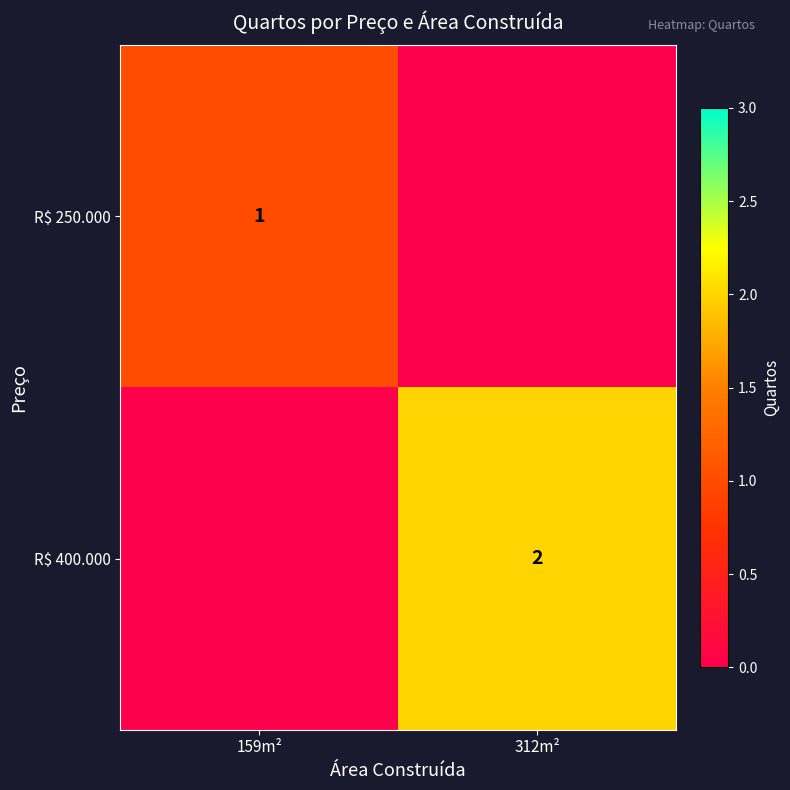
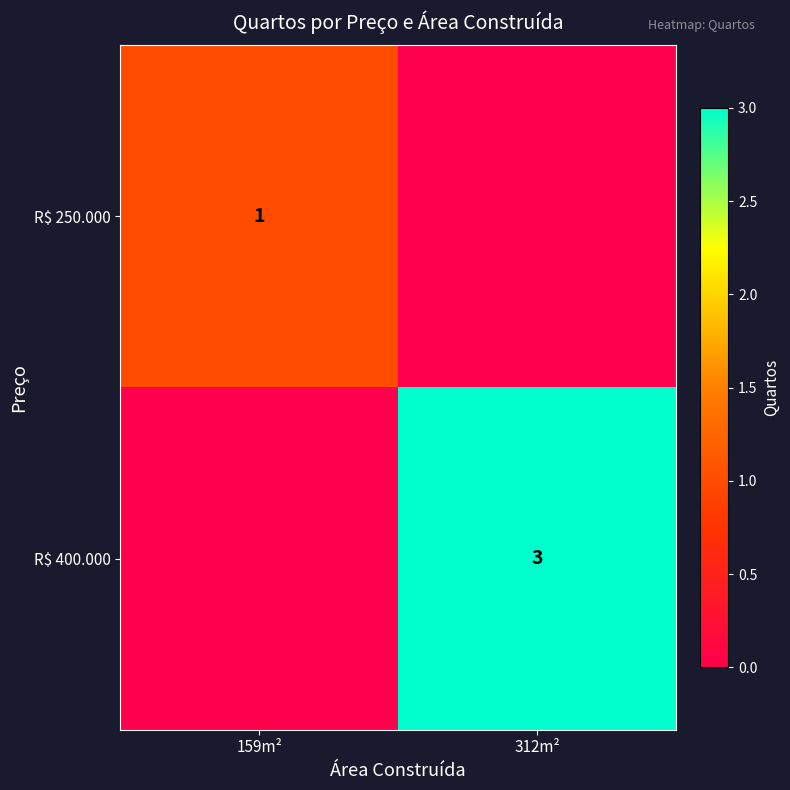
  {
    "R$ 250.000": {
      "159m²": 1
    },
    "R$ 400.000": {
-     "312m²": 2
+     "312m²": 3
    }
  }
